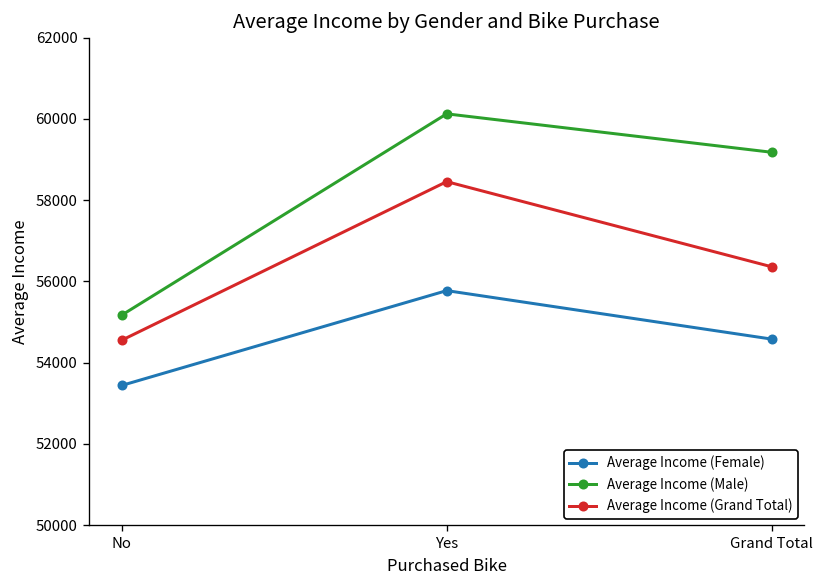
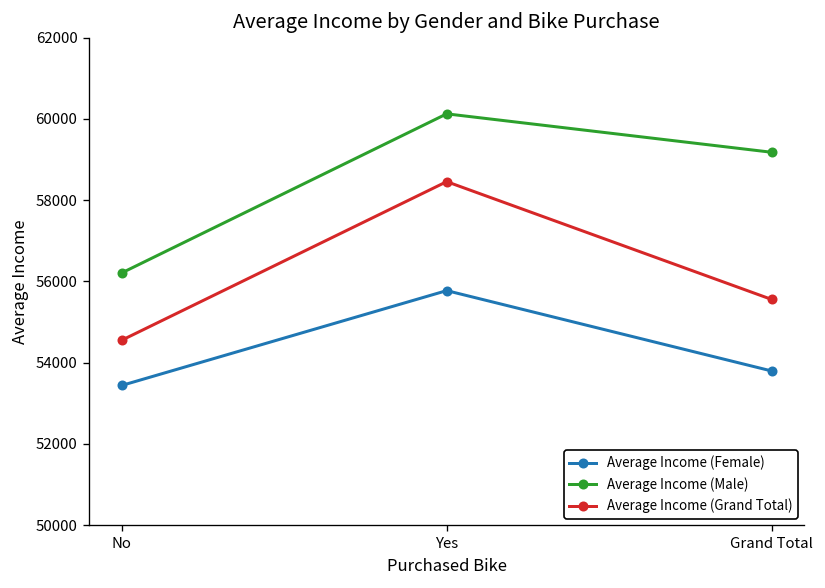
  {
    "Average Income (Female)": {
      "No": 53400,
      "Yes": 55800,
-     "Grand Total": 54600
+     "Grand Total": 53800
    },
    "Average Income (Male)": {
-     "No": 55200,
+     "No": 56200,
      "Yes": 60100,
      "Grand Total": 59200
    },
    "Average Income (Grand Total)": {
      "No": 54600,
      "Yes": 58500,
-     "Grand Total": 56400
+     "Grand Total": 55600
    }
  }
